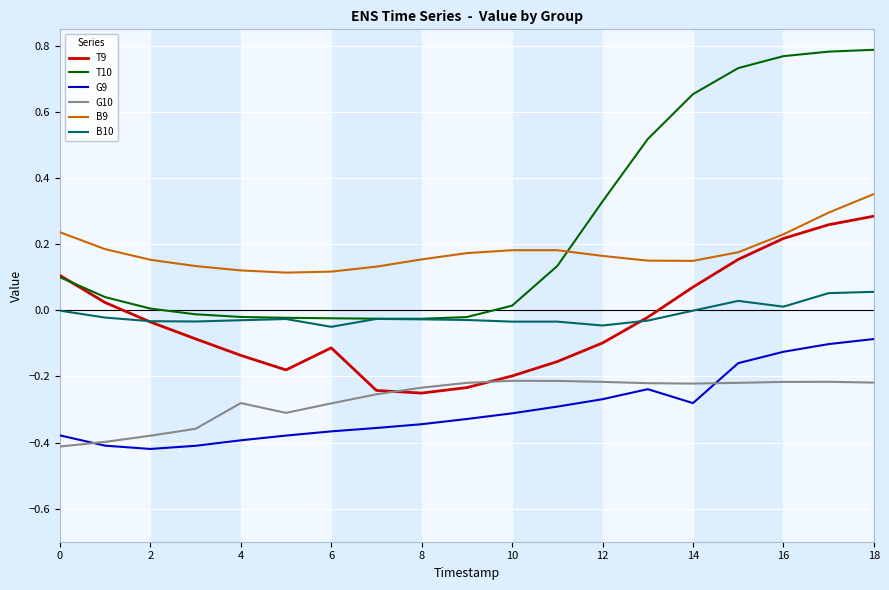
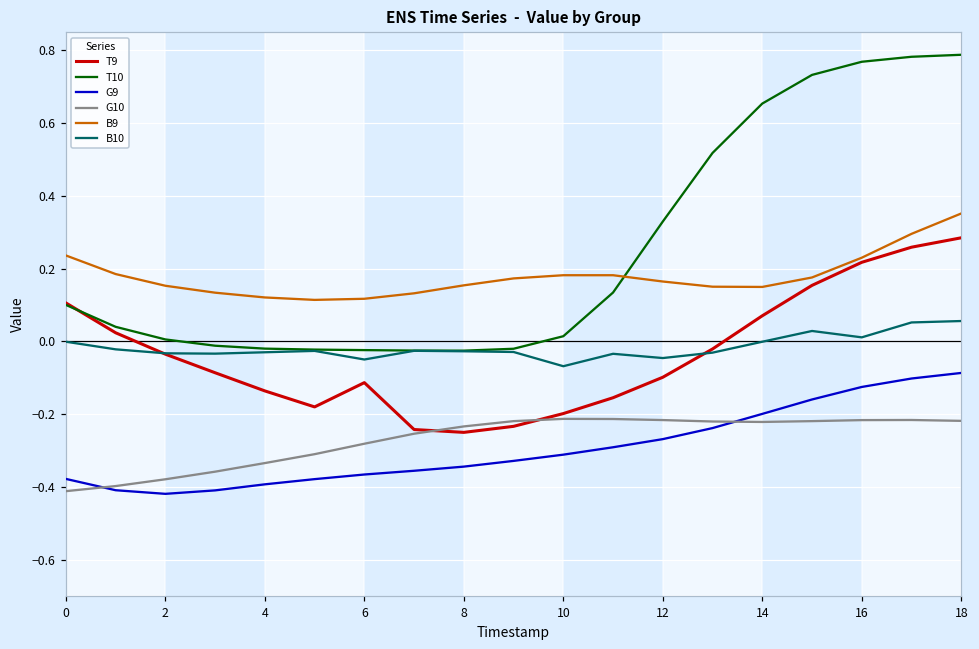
  {
    "T9": {
      "4": -0.14,
      "6": -0.11,
      "8": -0.25,
      "10": -0.20,
      "12": -0.10,
      "14": 0.07,
      "16": 0.22,
      "18": 0.28
    },
    "T10": {
      "2": 0.01,
      "4": -0.02,
      "6": -0.02,
      "10": 0.01,
      "12": 0.33,
      "14": 0.65,
      "16": 0.77,
      "18": 0.79
    },
    "G9": {
      "0": -0.38,
      "2": -0.42,
      "4": -0.39,
      "6": -0.37,
      "8": -0.34,
      "10": -0.31,
      "12": -0.27,
-     "14": -0.28,
+     "14": -0.20,
      "16": -0.13,
      "18": -0.09
    },
    "G10": {
      "0": -0.41,
      "2": -0.38,
-     "4": -0.28,
+     "4": -0.33,
      "6": -0.28,
      "8": -0.23,
      "10": -0.21,
      "12": -0.22,
      "14": -0.22,
      "16": -0.22,
      "18": -0.22
    },
    "B9": {
      "0": 0.24,
      "2": 0.15,
      "4": 0.12,
      "6": 0.12,
      "8": 0.15,
      "10": 0.18,
      "12": 0.16,
      "14": 0.15,
      "16": 0.23,
      "18": 0.35
    },
    "B10": {
      "0": 0.00,
      "4": -0.03,
      "6": -0.05,
-     "10": -0.03,
+     "10": -0.07,
      "12": -0.05,
      "14": 0.00,
      "16": 0.01,
      "18": 0.06
    }
  }
